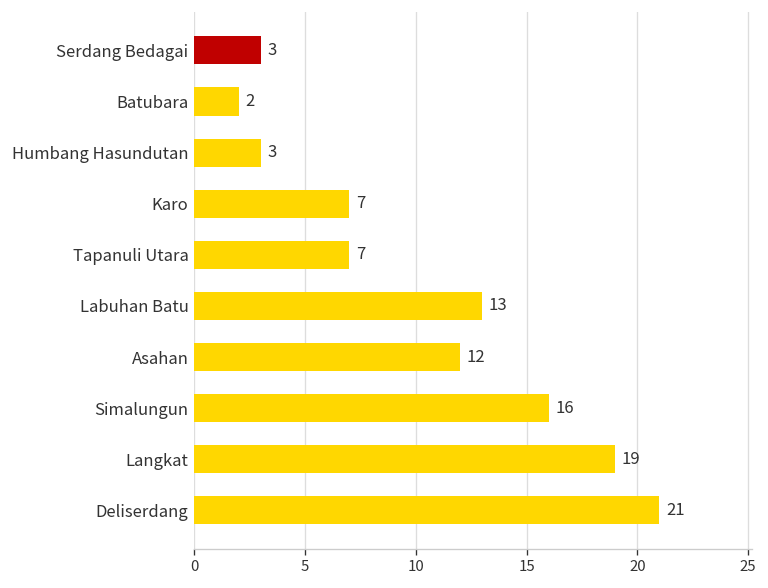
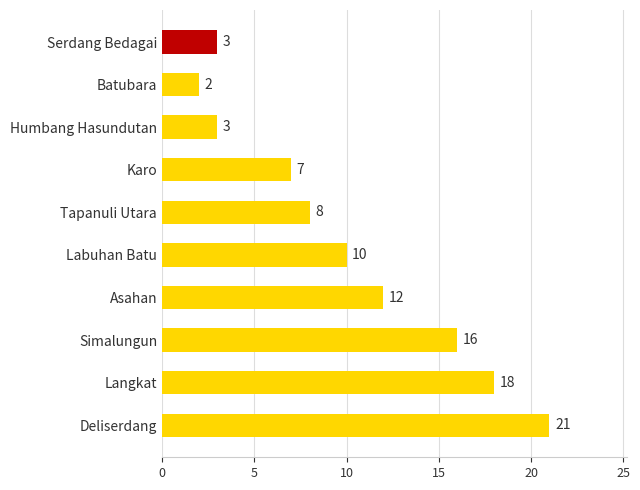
  {
    "Serdang Bedagai": 3,
    "Batubara": 2,
    "Humbang Hasundutan": 3,
    "Karo": 7,
-   "Tapanuli Utara": 7,
-   "Labuhan Batu": 13,
+   "Tapanuli Utara": 8,
+   "Labuhan Batu": 10,
    "Asahan": 12,
    "Simalungun": 16,
-   "Langkat": 19,
+   "Langkat": 18,
    "Deliserdang": 21
  }
